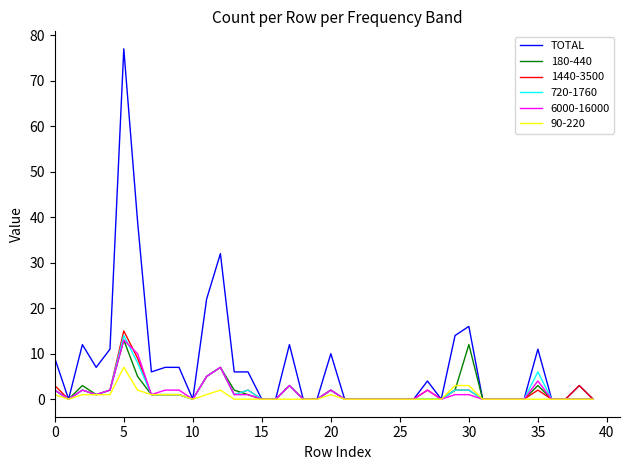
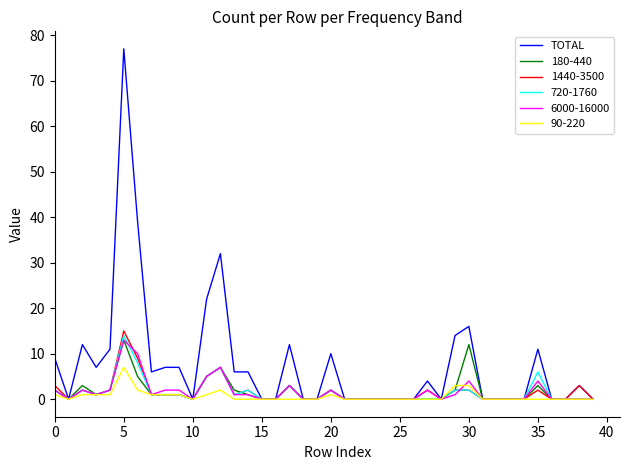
  {
    "TOTAL": {
      "0": 9,
      "5": 77,
      "20": 10,
      "30": 16,
      "35": 11
    },
    "180-440": {
      "30": 12,
      "35": 3
    },
    "1440-3500": {
      "0": 3,
      "5": 15,
      "35": 2
    },
    "720-1760": {
      "5": 14,
      "35": 6
    },
    "6000-16000": {
-     "30": 1,
+     "30": 4,
      "35": 4
    },
    "90-220": {
      "0": 1,
      "5": 7,
      "20": 1,
      "30": 3,
      "35": 0
    }
  }
